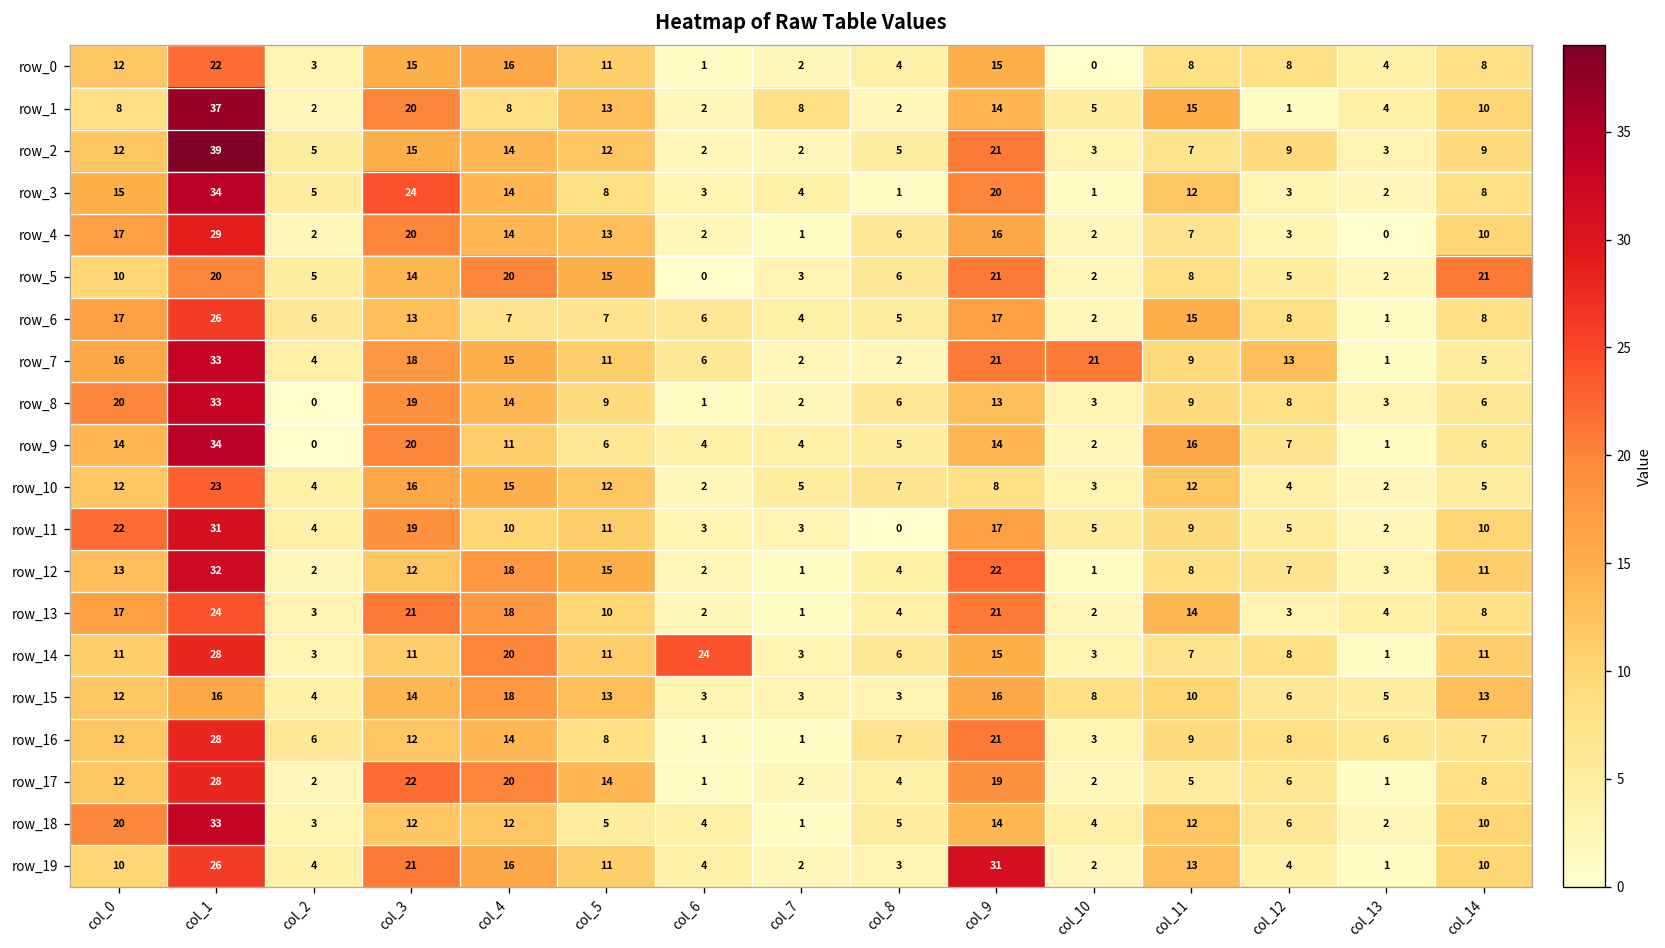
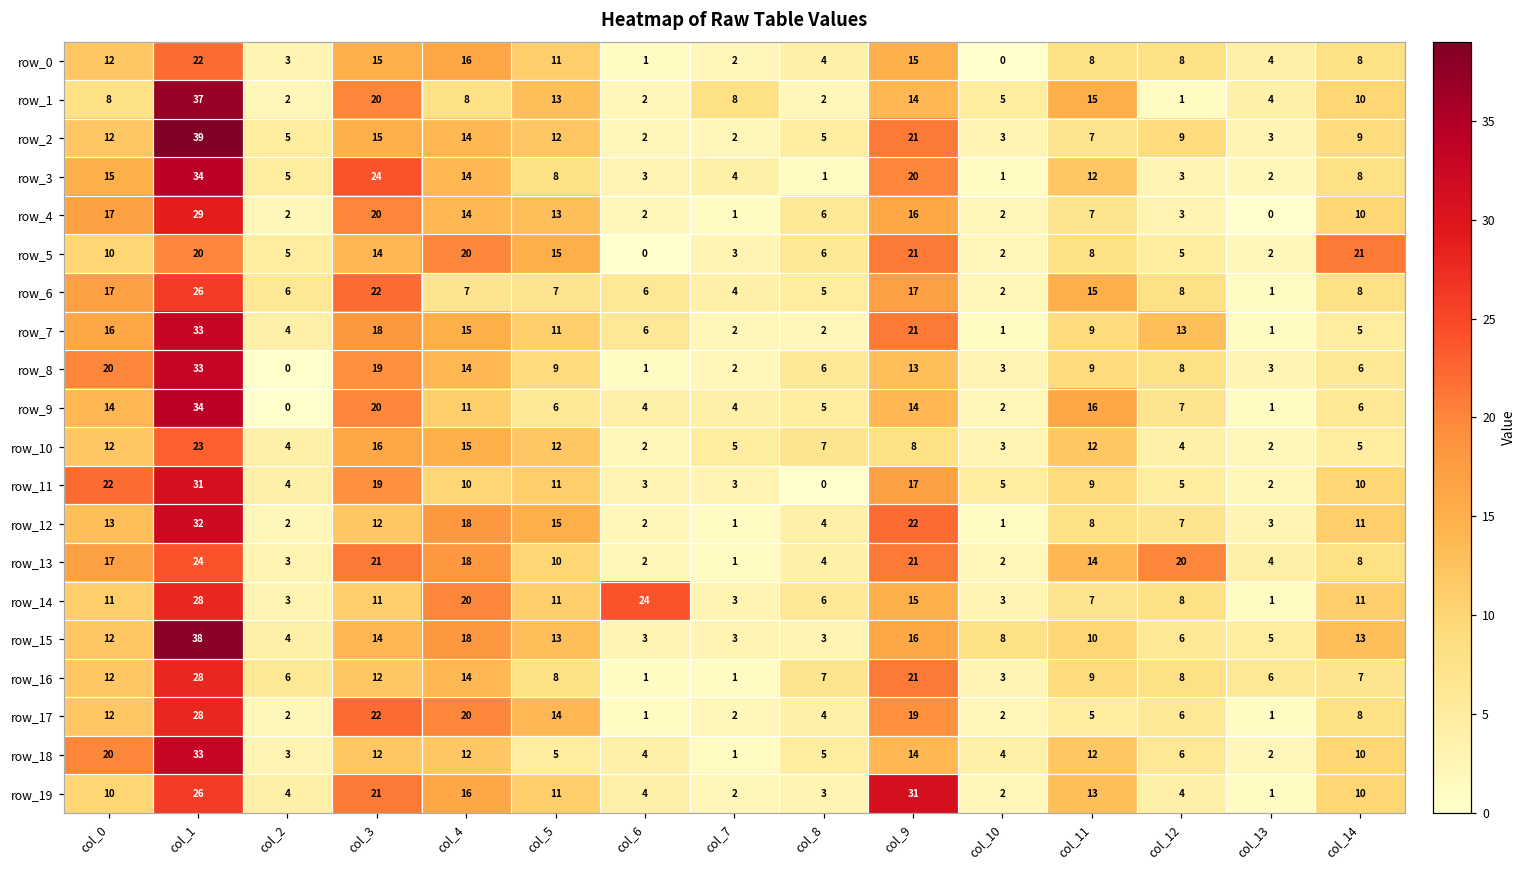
  {
    "row_6": {
      "col_0": 17,
      "col_1": 26,
      "col_2": 6,
-     "col_3": 13,
+     "col_3": 22,
      "col_4": 7,
      "col_5": 7,
      "col_6": 6,
      "col_7": 4,
      "col_8": 5,
      "col_9": 17,
      "col_10": 2,
      "col_11": 15,
      "col_12": 8,
      "col_13": 1,
      "col_14": 8
    },
    "row_7": {
      "col_0": 16,
      "col_1": 33,
      "col_2": 4,
      "col_3": 18,
      "col_4": 15,
      "col_5": 11,
      "col_6": 6,
      "col_7": 2,
      "col_8": 2,
      "col_9": 21,
-     "col_10": 21,
+     "col_10": 1,
      "col_11": 9,
      "col_12": 13,
      "col_13": 1,
      "col_14": 5
    },
    "row_13": {
      "col_0": 17,
      "col_1": 24,
      "col_2": 3,
      "col_3": 21,
      "col_4": 18,
      "col_5": 10,
      "col_6": 2,
      "col_7": 1,
      "col_8": 4,
      "col_9": 21,
      "col_10": 2,
      "col_11": 14,
-     "col_12": 3,
+     "col_12": 20,
      "col_13": 4,
      "col_14": 8
    },
    "row_15": {
      "col_0": 12,
-     "col_1": 16,
+     "col_1": 38,
      "col_2": 4,
      "col_3": 14,
      "col_4": 18,
      "col_5": 13,
      "col_6": 3,
      "col_7": 3,
      "col_8": 3,
      "col_9": 16,
      "col_10": 8,
      "col_11": 10,
      "col_12": 6,
      "col_13": 5,
      "col_14": 13
    }
  }
